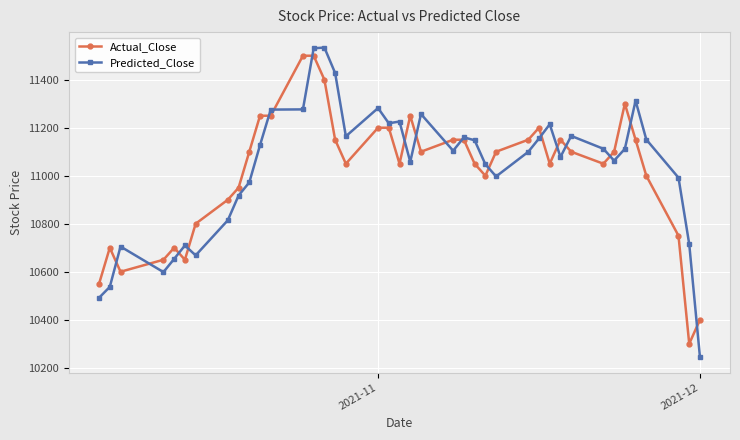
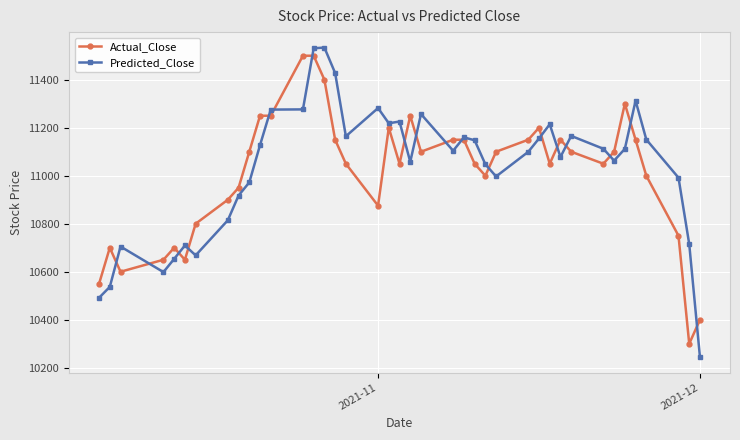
  {
    "Actual_Close": {
-     "2021-11": 11200,
+     "2021-11": 10880,
      "2021-12": 10400
    },
    "Predicted_Close": {
      "2021-11": 11280,
      "2021-12": 10240
    }
  }
